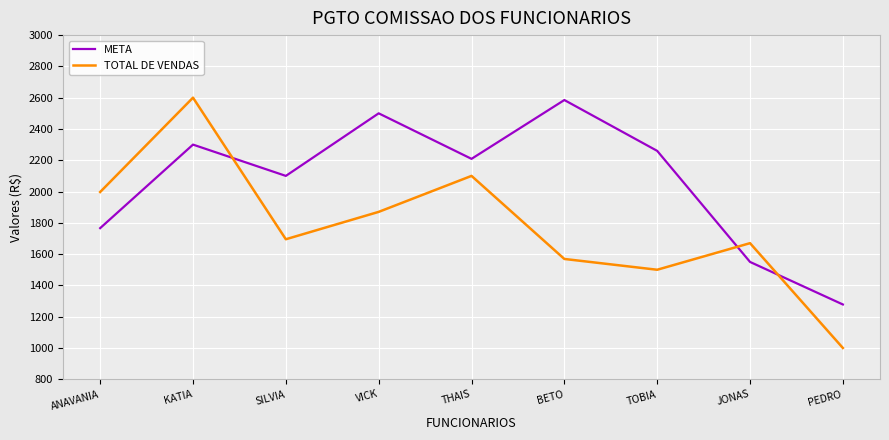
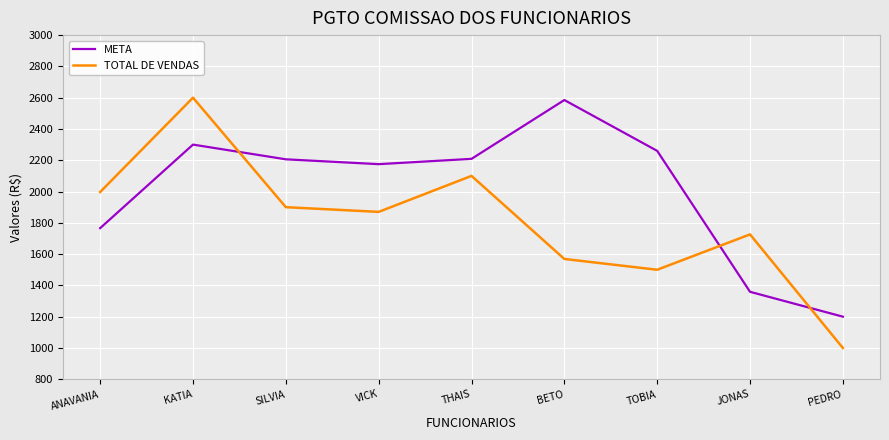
  {
    "META": {
      "ANAVANIA": 1770,
      "KATIA": 2300,
-     "SILVIA": 2100,
-     "VICK": 2500,
+     "SILVIA": 2210,
+     "VICK": 2180,
      "THAIS": 2210,
      "BETO": 2590,
      "TOBIA": 2260,
-     "JONAS": 1550,
-     "PEDRO": 1280
+     "JONAS": 1360,
+     "PEDRO": 1200
    },
    "TOTAL DE VENDAS": {
      "ANAVANIA": 2000,
      "KATIA": 2600,
-     "SILVIA": 1700,
+     "SILVIA": 1900,
      "VICK": 1870,
      "THAIS": 2100,
      "BETO": 1570,
      "TOBIA": 1500,
-     "JONAS": 1670,
+     "JONAS": 1730,
      "PEDRO": 1000
    }
  }
